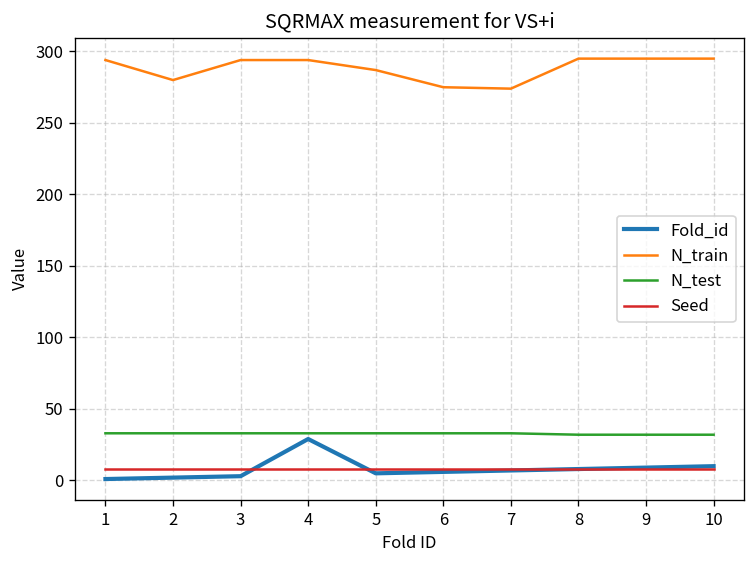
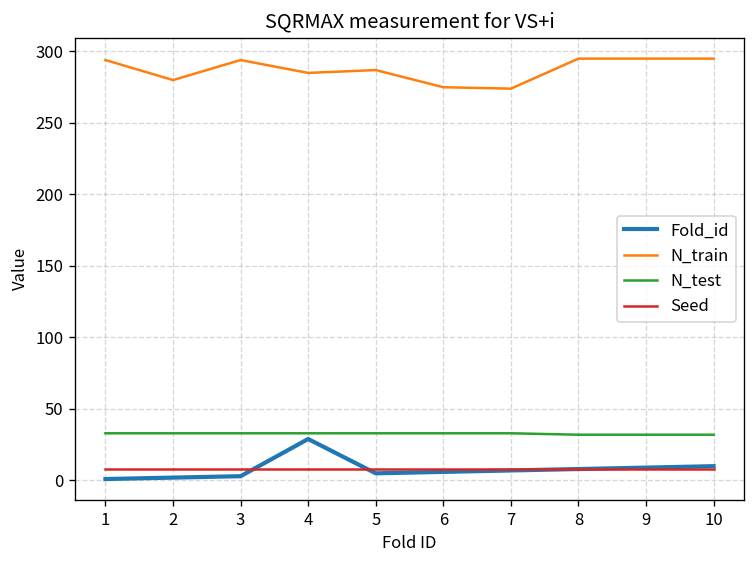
  {
    "Fold_id": {
      "1": 1,
      "2": 2,
      "3": 3,
      "4": 29,
      "5": 5
    },
    "N_train": {
      "1": 294,
      "2": 280,
      "3": 294,
-     "4": 294,
+     "4": 285,
      "5": 287,
      "6": 275,
      "7": 274,
      "8": 295,
      "9": 295,
      "10": 295
    },
    "N_test": {
      "1": 33,
      "2": 33,
      "3": 33,
      "4": 33,
      "5": 33,
      "6": 33,
      "7": 33,
      "8": 32,
      "9": 32,
      "10": 32
    },
    "Seed": {
      "1": 8,
      "2": 8,
      "3": 8,
      "4": 8,
      "5": 8
    }
  }
